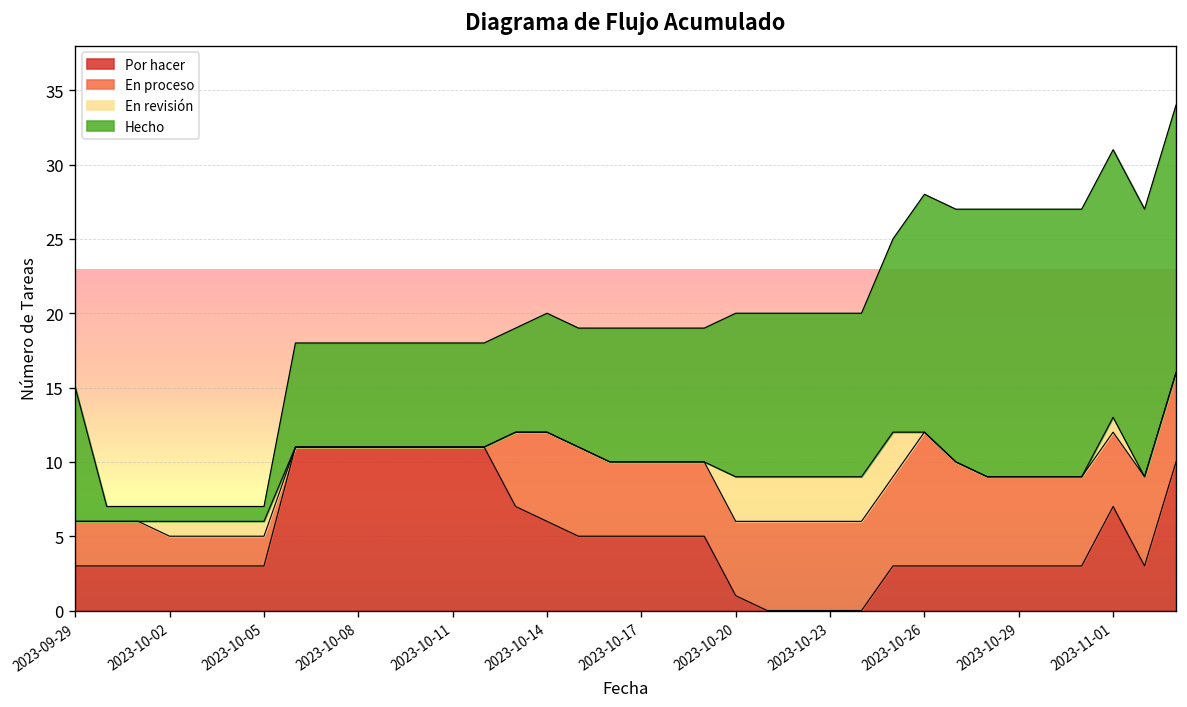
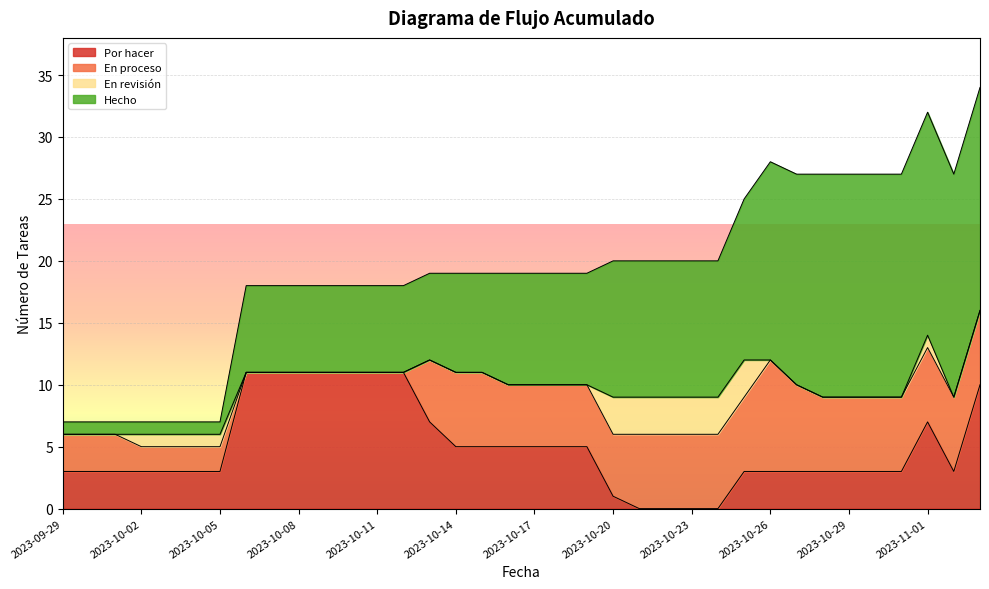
  {
    "Por hacer": {
      "2023-09-29": 3,
      "2023-10-02": 3,
      "2023-10-05": 3,
-     "2023-10-14": 6,
+     "2023-10-14": 5,
      "2023-10-17": 5,
      "2023-10-20": 1,
      "2023-10-23": 0,
      "2023-10-26": 3,
      "2023-10-29": 3,
      "2023-11-01": 7
    },
    "En proceso": {
      "2023-10-02": 2,
      "2023-10-05": 2,
      "2023-10-20": 5,
      "2023-10-23": 6,
-     "2023-11-01": 5
+     "2023-11-01": 6
    },
    "En revisión": {
      "2023-10-02": 1,
      "2023-10-05": 1,
      "2023-10-20": 3,
      "2023-10-23": 3,
      "2023-11-01": 1
    },
    "Hecho": {
-     "2023-09-29": 9,
+     "2023-09-29": 1,
      "2023-10-02": 1,
      "2023-10-05": 1,
      "2023-10-08": 7,
      "2023-10-11": 7,
      "2023-10-14": 8,
      "2023-10-17": 9,
      "2023-10-20": 11,
      "2023-10-23": 11,
      "2023-10-26": 16,
      "2023-10-29": 18,
      "2023-11-01": 18
    }
  }
